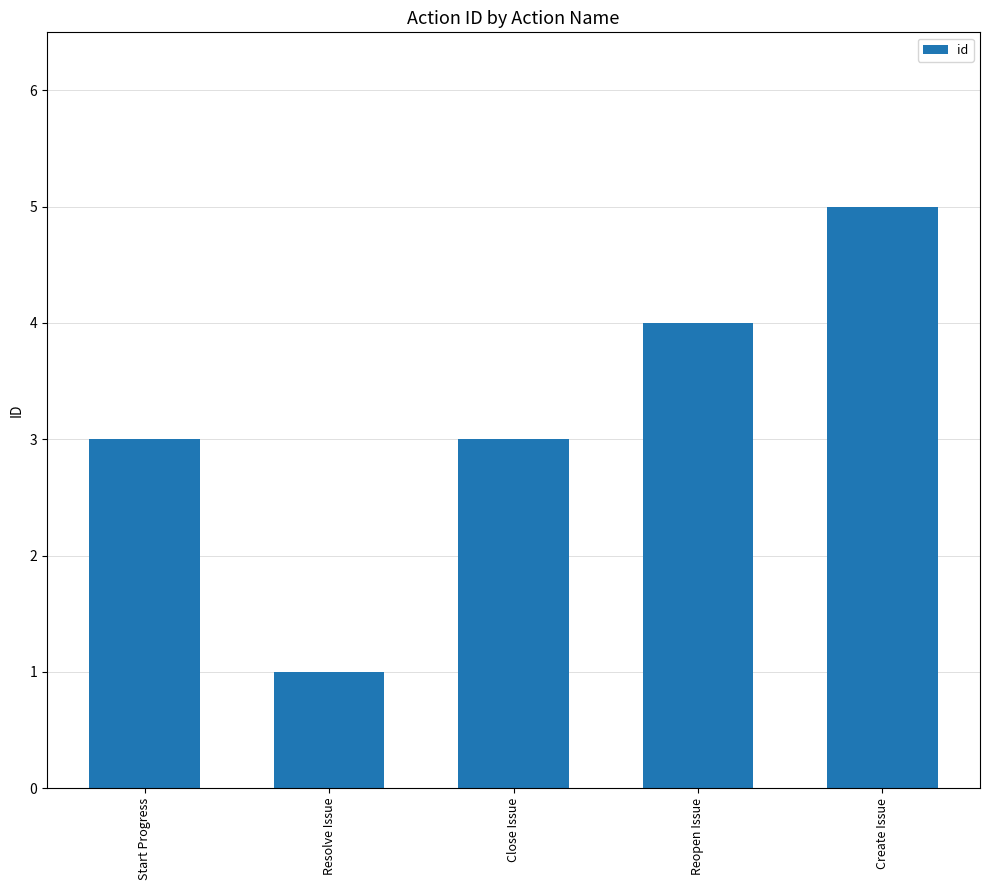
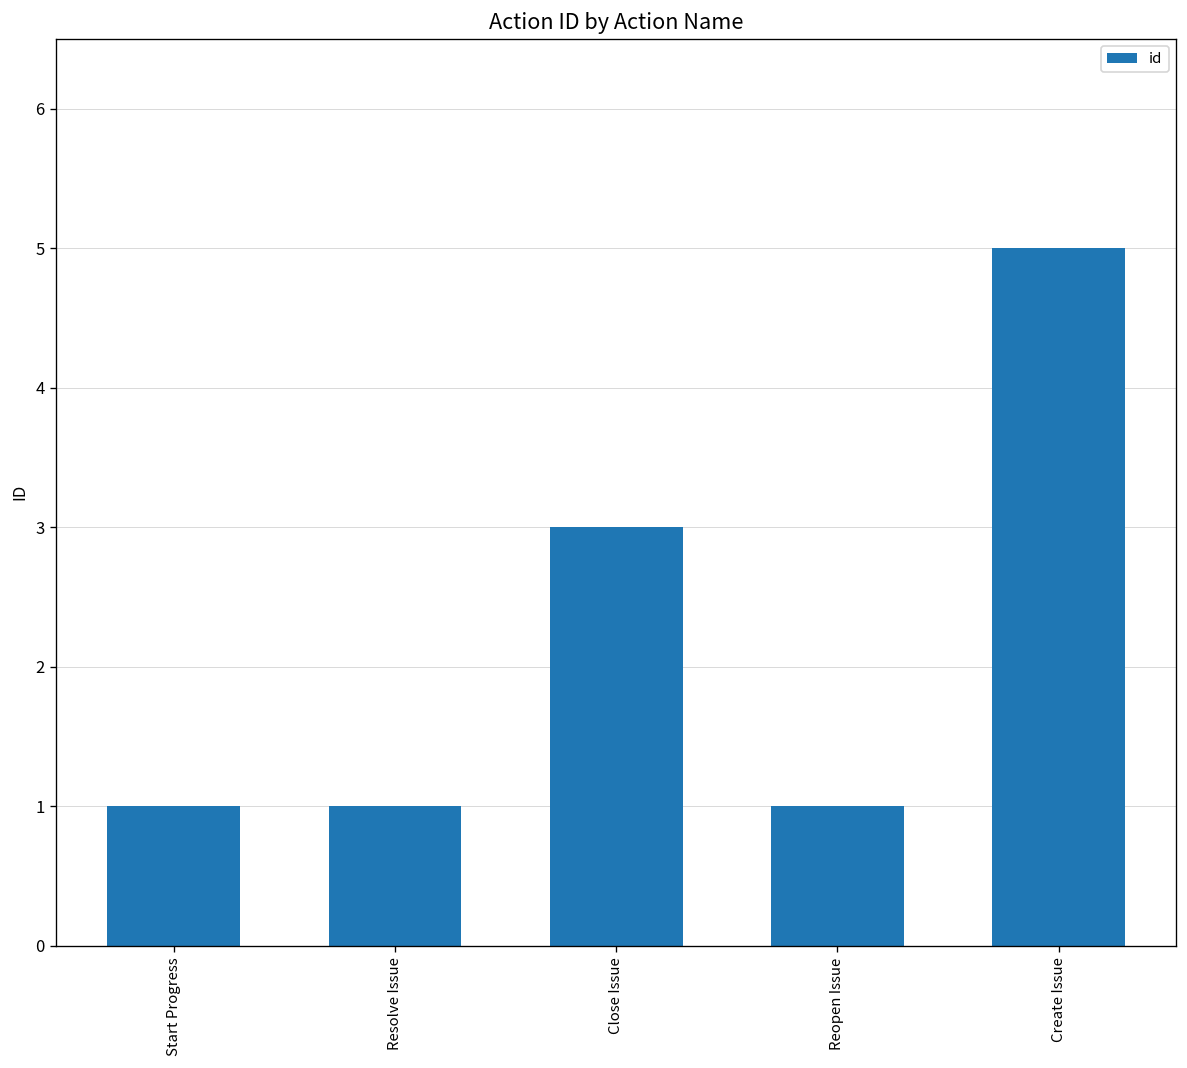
  {
-   "Start Progress": 3,
+   "Start Progress": 1,
    "Resolve Issue": 1,
    "Close Issue": 3,
-   "Reopen Issue": 4,
+   "Reopen Issue": 1,
    "Create Issue": 5
  }
